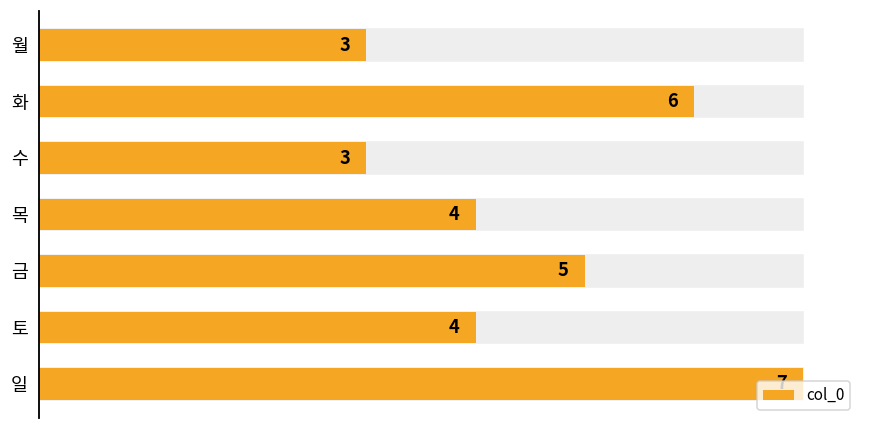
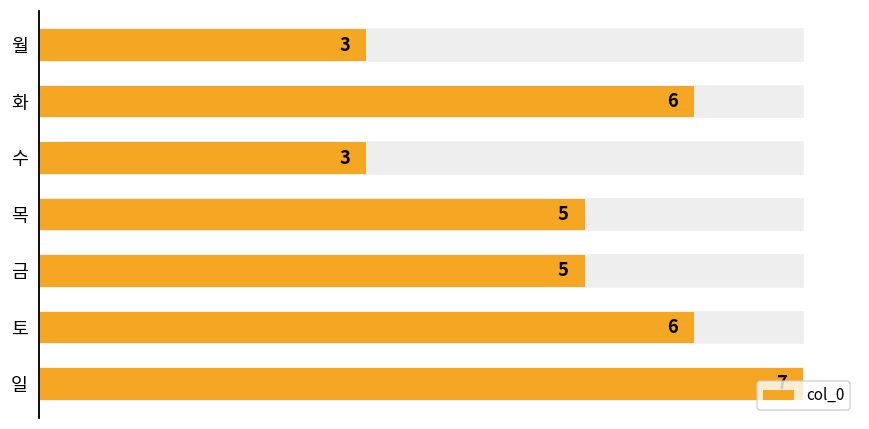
  {
    "col_0": {
      "월": 3,
      "화": 6,
      "수": 3,
-     "목": 4,
+     "목": 5,
      "금": 5,
-     "토": 4
+     "토": 6
    }
  }
